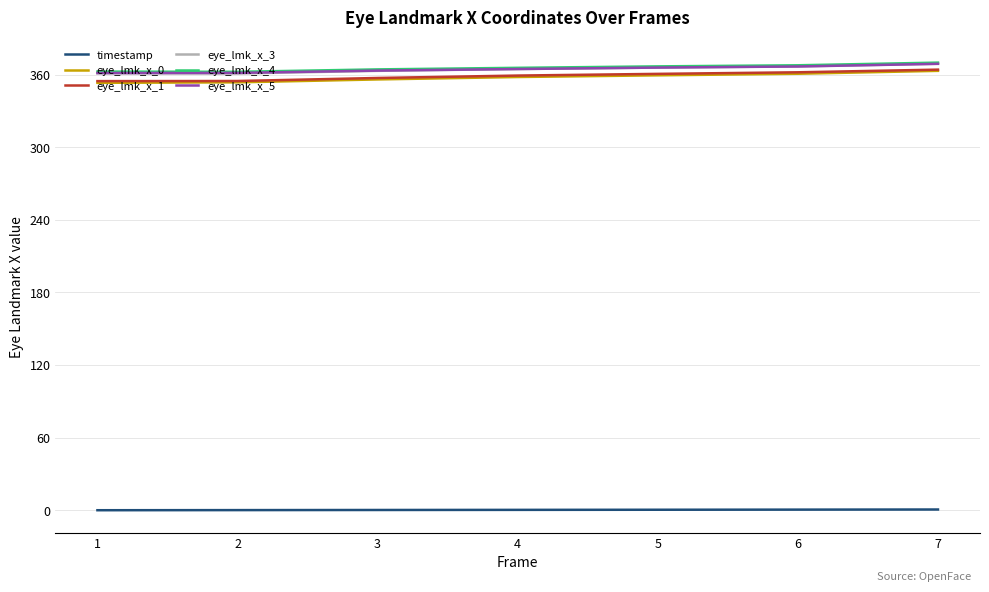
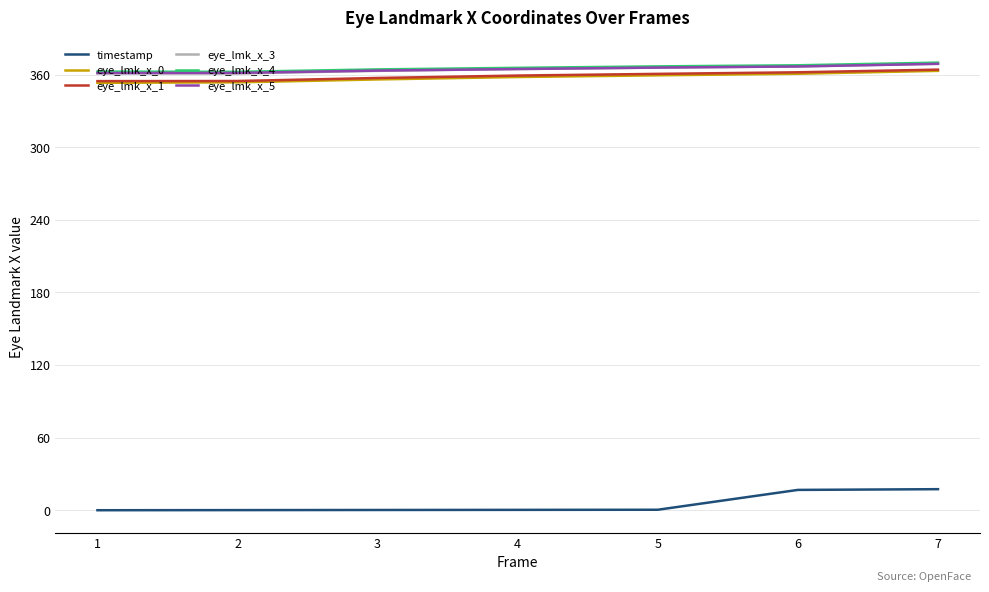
  {
    "timestamp": {
      "1": 0,
      "2": 0,
      "3": 0,
      "4": 0,
      "5": 0,
-     "6": 1,
-     "7": 1
+     "6": 17,
+     "7": 17
    }
  }
